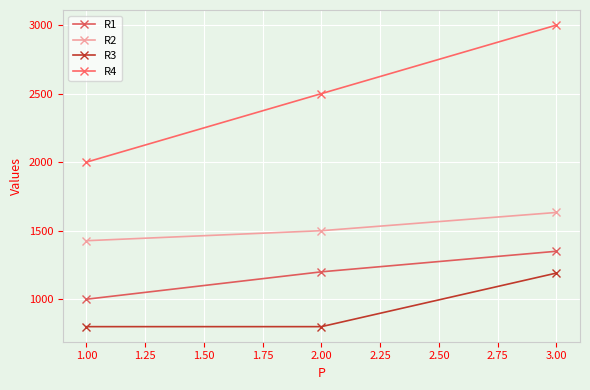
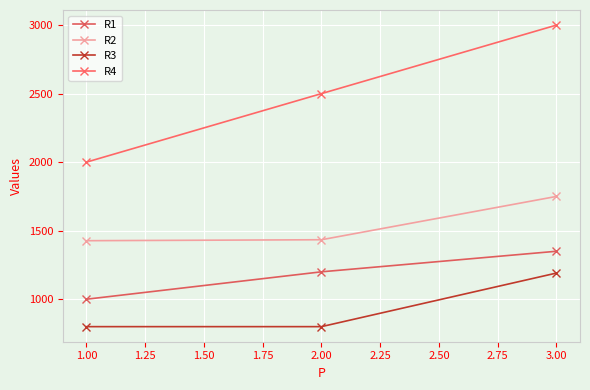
  {
    "R2": {
      "1.00": 1430,
-     "2.00": 1500,
-     "3.00": 1630
+     "2.00": 1430,
+     "3.00": 1750
    },
    "R3": {
      "1.00": 800,
      "2.00": 800,
      "3.00": 1190
    }
  }
